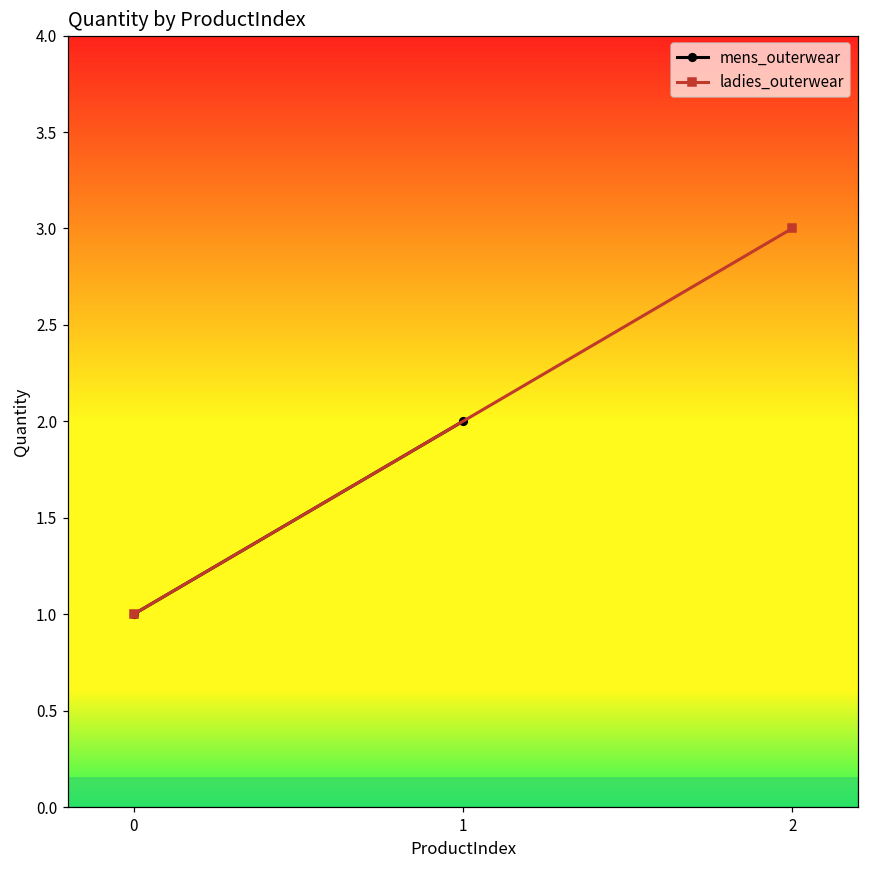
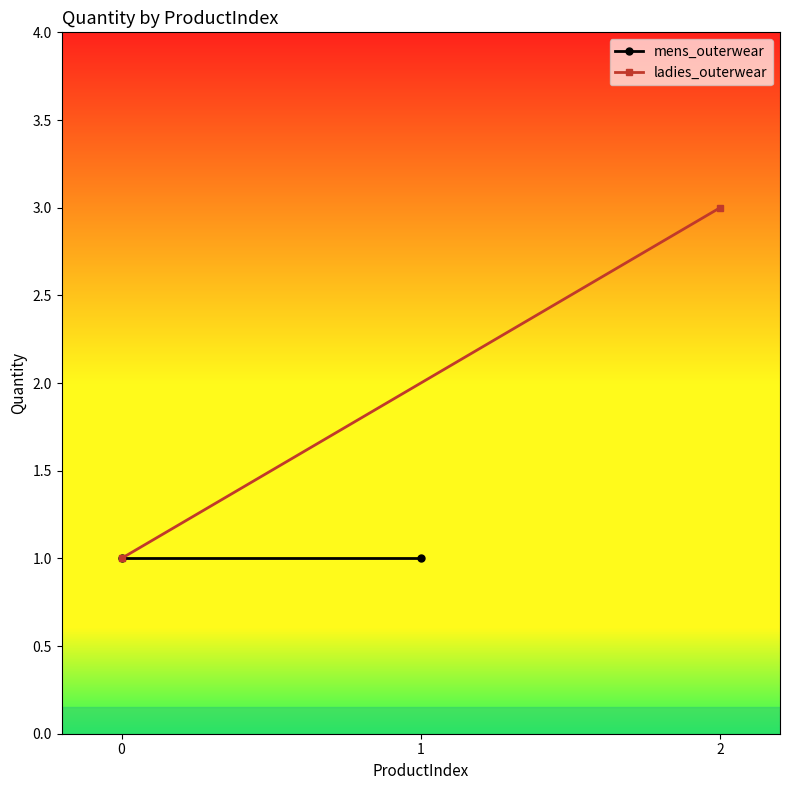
  {
    "mens_outerwear": {
-     "1": 2
+     "1": 1
    },
    "ladies_outerwear": {
      "2": 3
    }
  }
